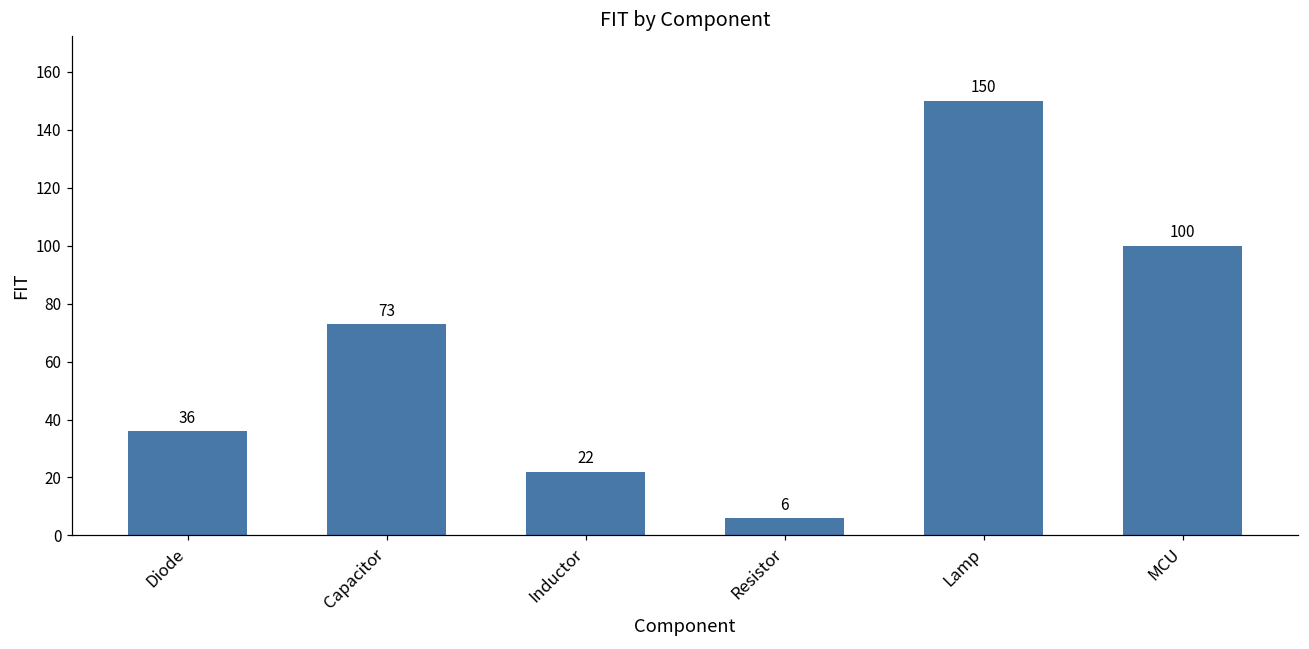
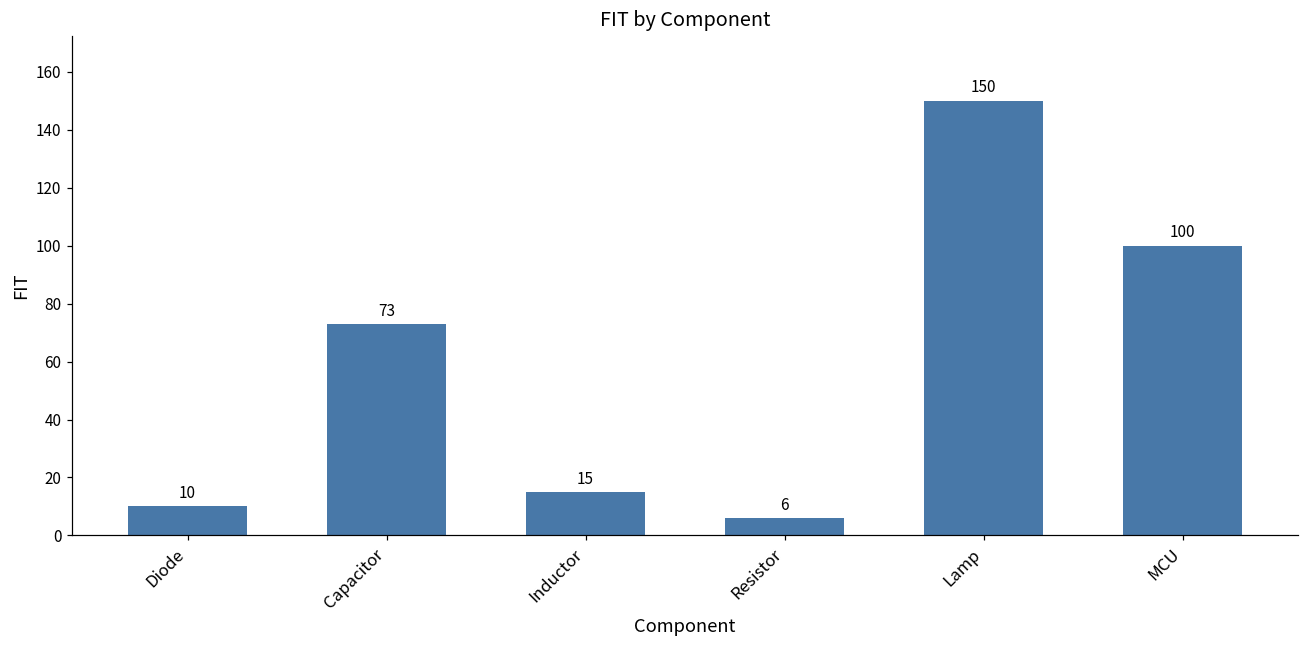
  {
-   "Diode": 36,
+   "Diode": 10,
    "Capacitor": 73,
-   "Inductor": 22,
+   "Inductor": 15,
    "Resistor": 6,
    "Lamp": 150,
    "MCU": 100
  }
